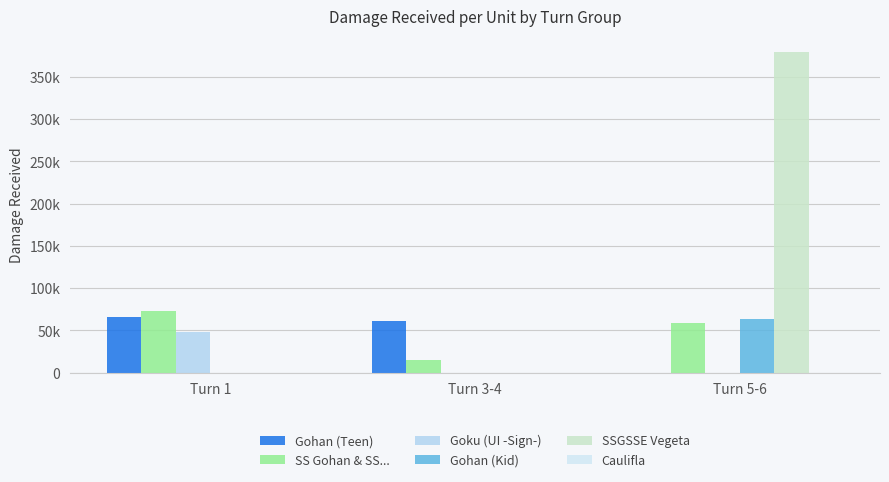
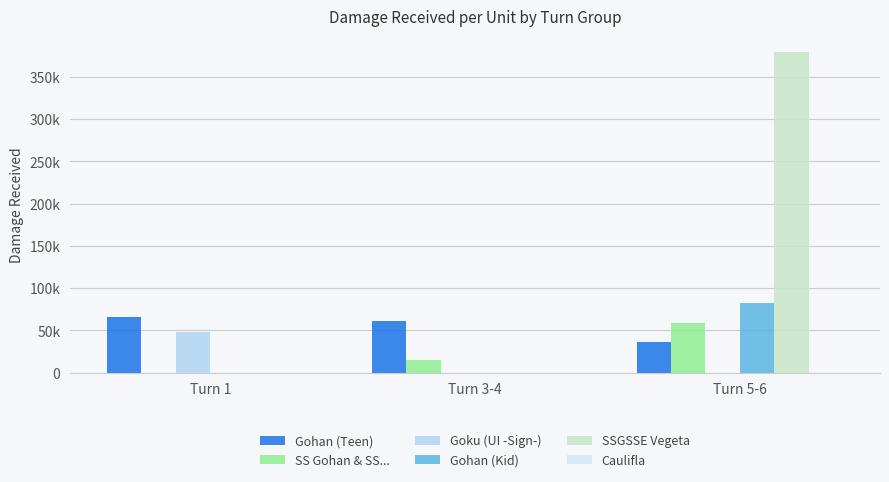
  {
    "Gohan (Teen)": {
      "Turn 1": 70000,
      "Turn 3-4": 60000,
-     "Turn 5-6": 0
+     "Turn 5-6": 40000
    },
    "SS Gohan & SS...": {
-     "Turn 1": 70000,
+     "Turn 1": 0,
      "Turn 3-4": 10000,
      "Turn 5-6": 60000
    },
    "Gohan (Kid)": {
      "Turn 1": 0,
      "Turn 3-4": 0,
-     "Turn 5-6": 60000
+     "Turn 5-6": 80000
    }
  }
